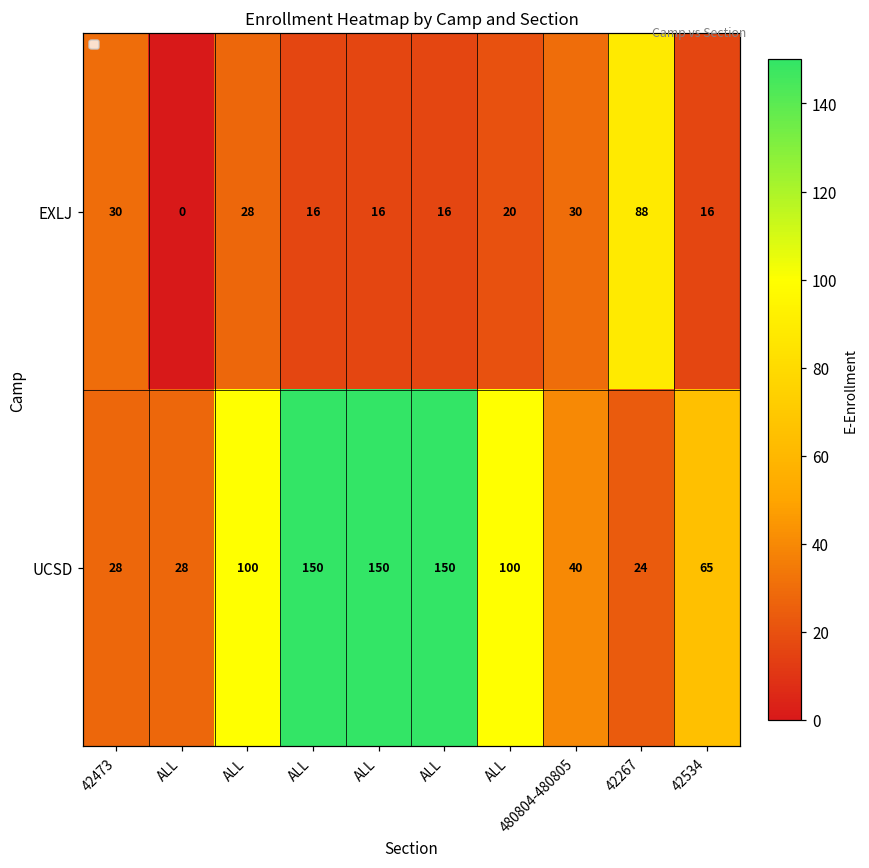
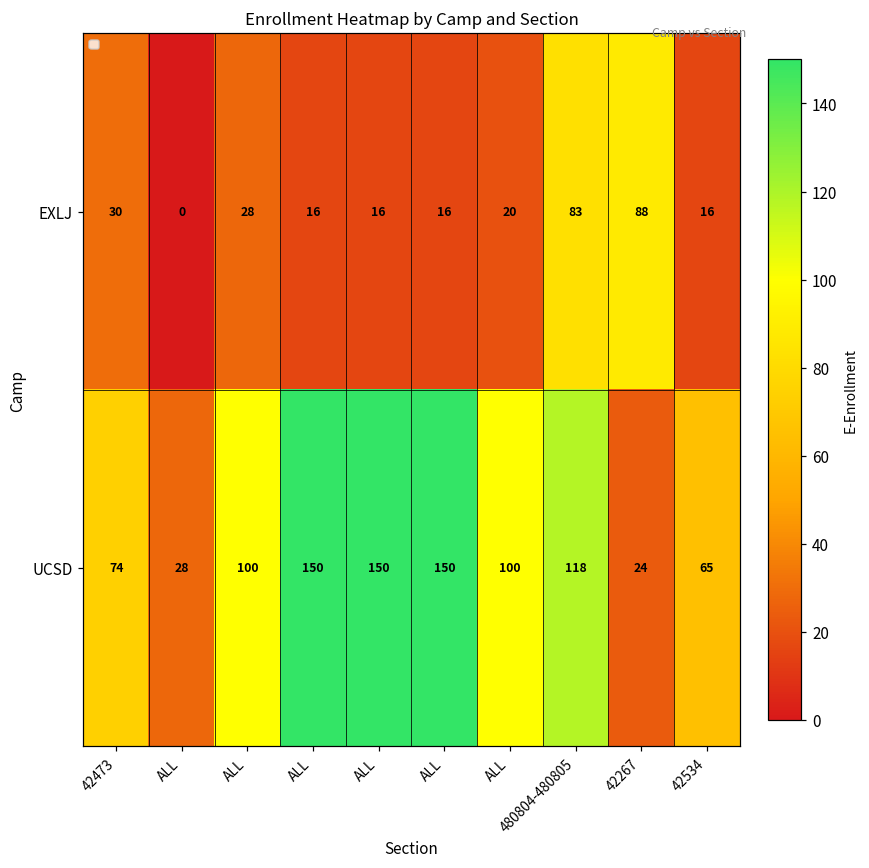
  {
    "EXLJ": {
      "42473": 30,
-     "480804-480805": 30,
+     "480804-480805": 83,
      "42267": 88,
      "42534": 16
    },
    "UCSD": {
-     "42473": 28,
-     "480804-480805": 40,
+     "42473": 74,
+     "480804-480805": 118,
      "42267": 24,
      "42534": 65
    }
  }
